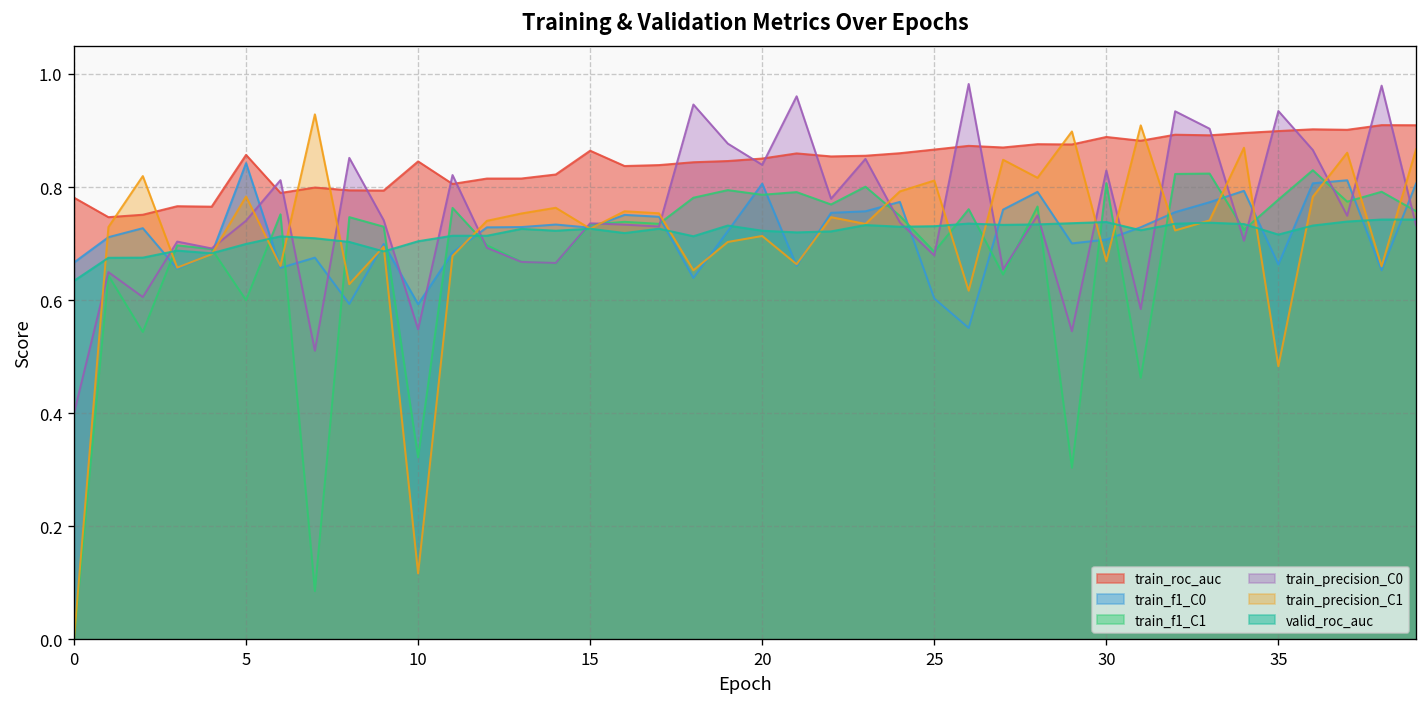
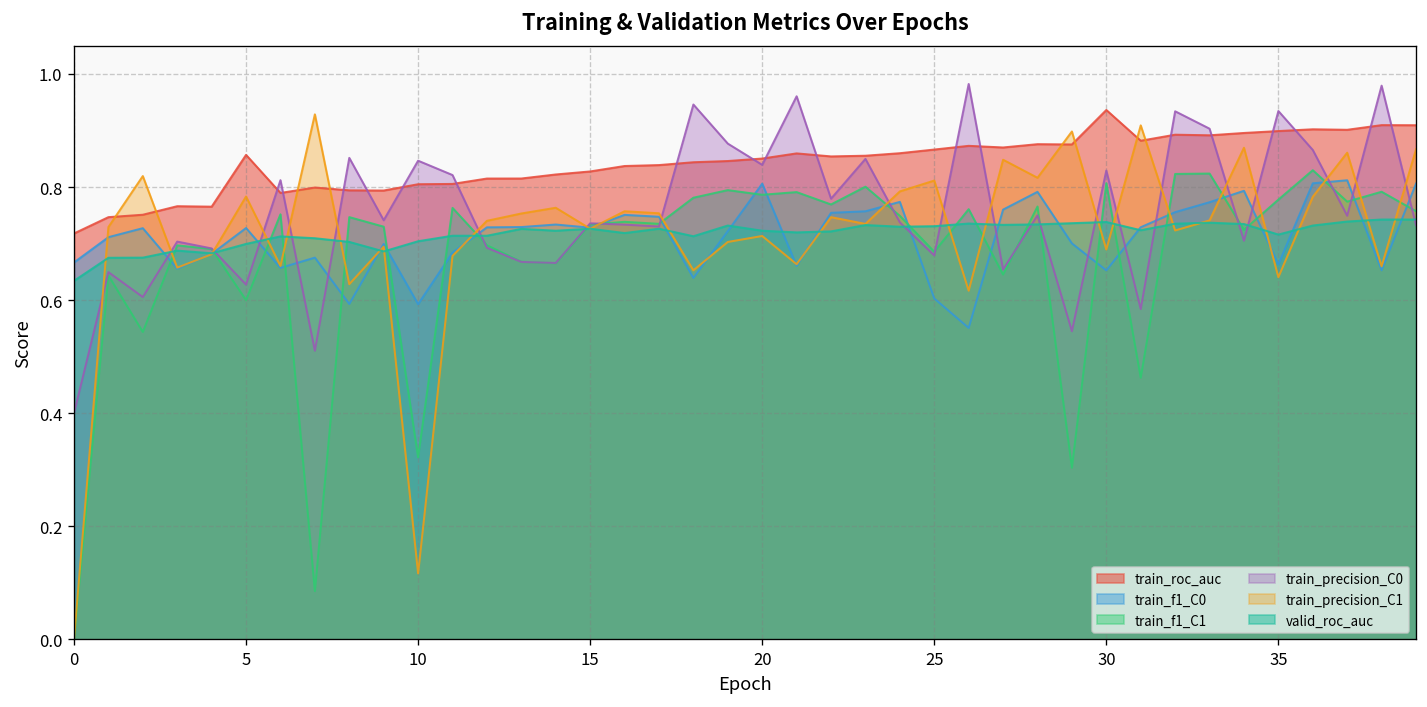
  {
    "train_roc_auc": {
-     "0": 0.78,
+     "0": 0.72,
      "5": 0.86,
-     "10": 0.85,
-     "15": 0.86,
+     "10": 0.81,
+     "15": 0.83,
      "20": 0.85,
      "25": 0.87,
-     "30": 0.89,
+     "30": 0.94,
      "35": 0.90
    },
    "train_f1_C0": {
      "0": 0.67,
-     "5": 0.84,
+     "5": 0.73,
      "10": 0.59,
      "20": 0.81,
      "25": 0.60,
-     "30": 0.71,
+     "30": 0.65,
      "35": 0.66
    },
    "train_precision_C0": {
      "0": 0.40,
-     "5": 0.74,
-     "10": 0.55,
+     "5": 0.63,
+     "10": 0.85,
      "20": 0.84,
      "25": 0.68,
      "30": 0.83,
      "35": 0.93
    },
    "train_precision_C1": {
      "5": 0.78,
      "10": 0.12,
      "20": 0.71,
      "25": 0.81,
-     "30": 0.67,
-     "35": 0.48
+     "30": 0.69,
+     "35": 0.64
    }
  }
